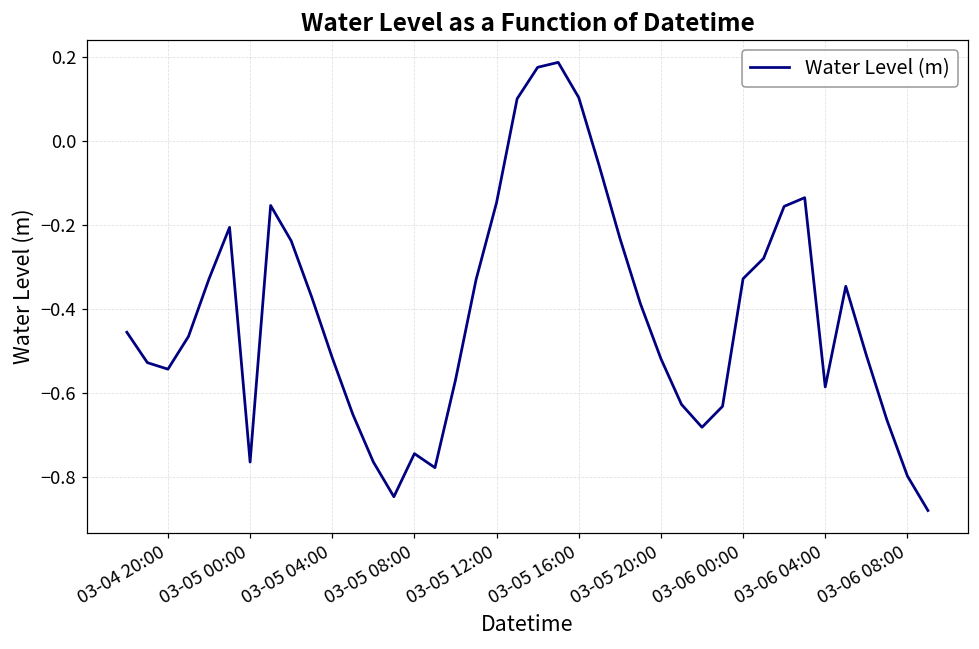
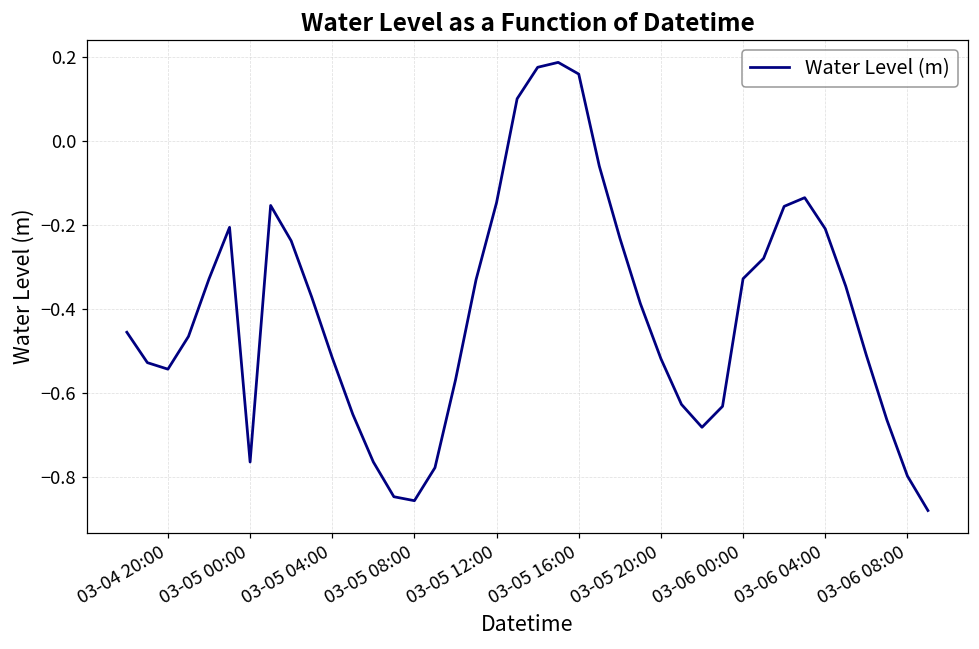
  {
    "03-04 20:00": -0.54,
    "03-05 00:00": -0.76,
    "03-05 04:00": -0.52,
-   "03-05 08:00": -0.74,
+   "03-05 08:00": -0.86,
    "03-05 12:00": -0.15,
-   "03-05 16:00": 0.10,
+   "03-05 16:00": 0.16,
    "03-05 20:00": -0.52,
    "03-06 00:00": -0.33,
-   "03-06 04:00": -0.59,
+   "03-06 04:00": -0.21,
    "03-06 08:00": -0.80
  }
